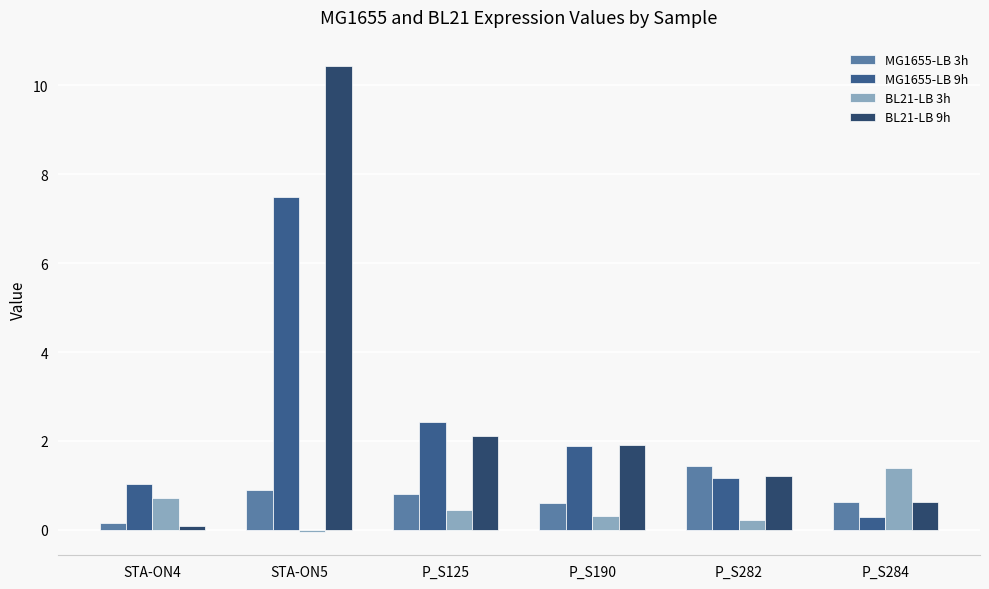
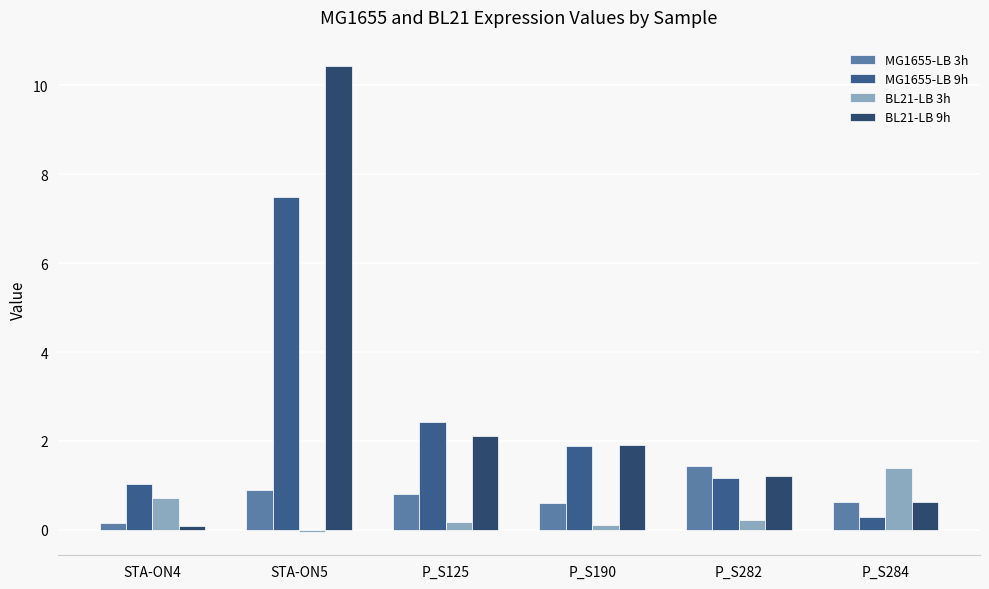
  {
    "BL21-LB 3h": {
      "STA-ON4": 0.7,
-     "P_S125": 0.4,
-     "P_S190": 0.3,
+     "P_S125": 0.2,
+     "P_S190": 0.1,
      "P_S282": 0.2,
      "P_S284": 1.4
    }
  }
